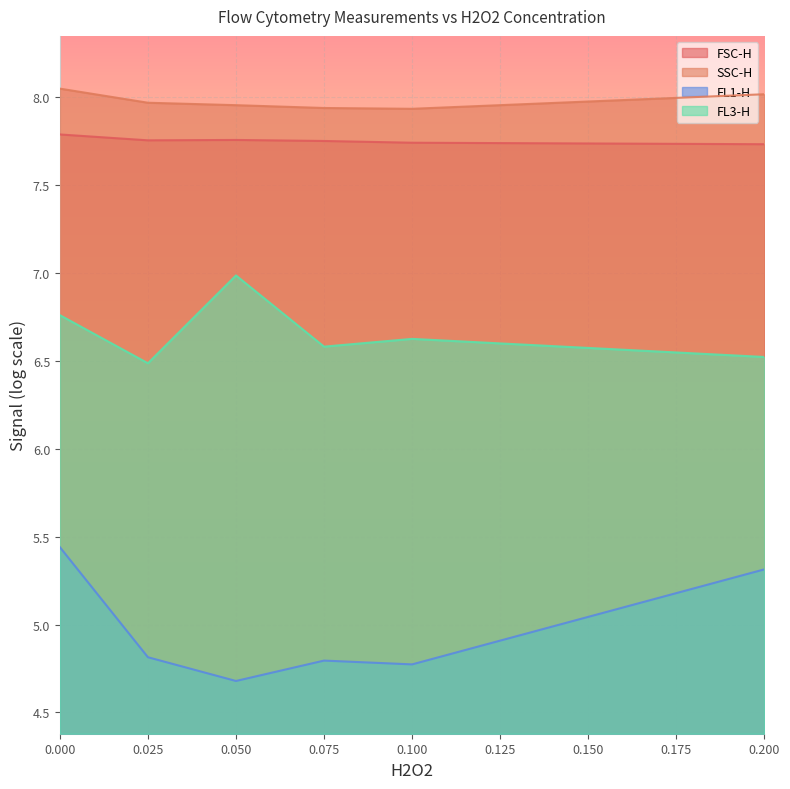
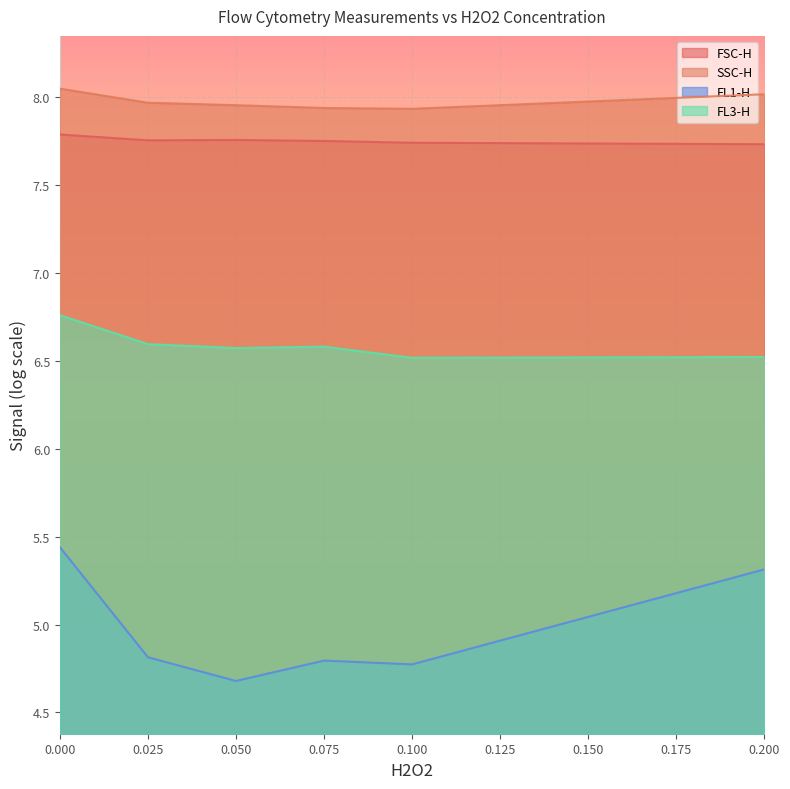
  {
    "FL1-H": {
      "0.000": 5.44,
      "0.025": 4.81,
      "0.050": 4.68,
      "0.075": 4.79,
      "0.100": 4.77,
      "0.200": 5.31
    },
    "FL3-H": {
      "0.000": 6.76,
-     "0.025": 6.49,
-     "0.050": 6.99,
+     "0.025": 6.60,
+     "0.050": 6.57,
      "0.075": 6.58,
-     "0.100": 6.62,
+     "0.100": 6.52,
      "0.200": 6.52
    }
  }
